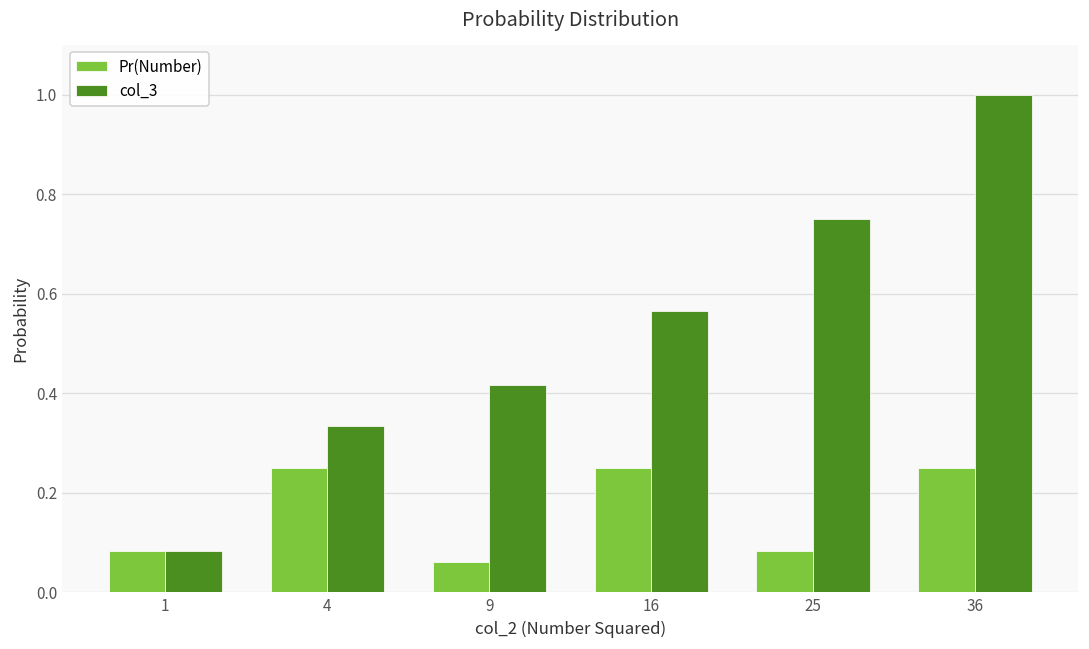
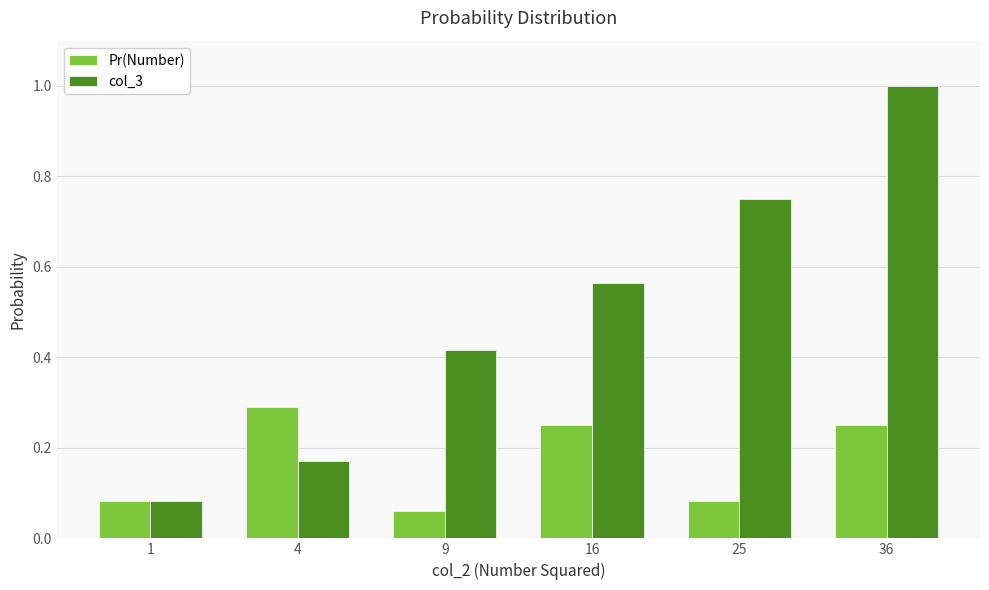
  {
    "Pr(Number)": {
      "1": 0.08,
-     "4": 0.25,
+     "4": 0.29,
      "9": 0.06,
      "16": 0.25,
      "25": 0.08,
      "36": 0.25
    },
    "col_3": {
      "1": 0.08,
-     "4": 0.33,
+     "4": 0.17,
      "9": 0.42,
      "16": 0.56,
      "25": 0.75,
      "36": 1.00
    }
  }
